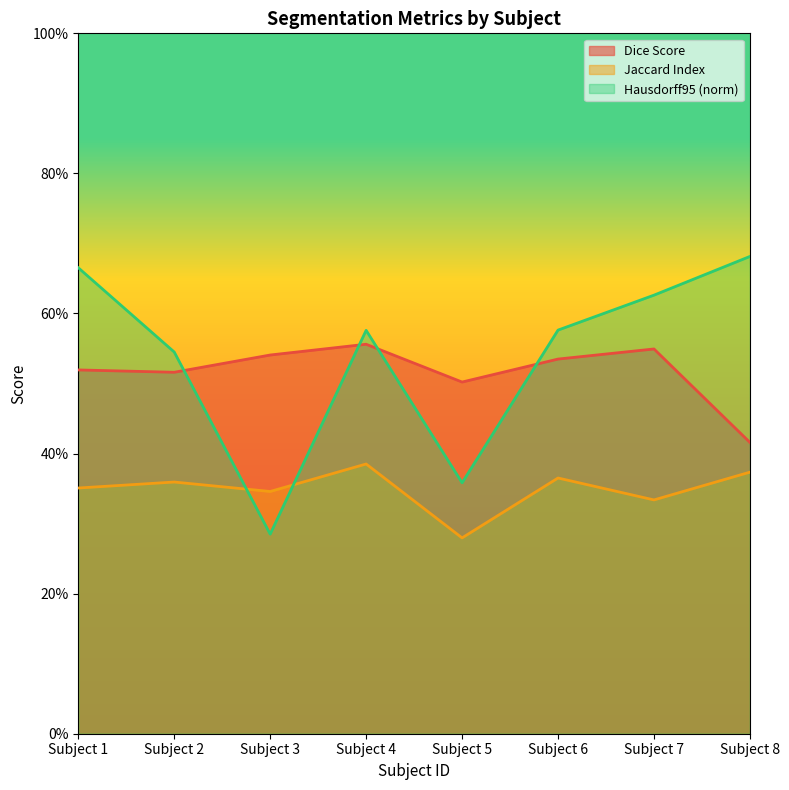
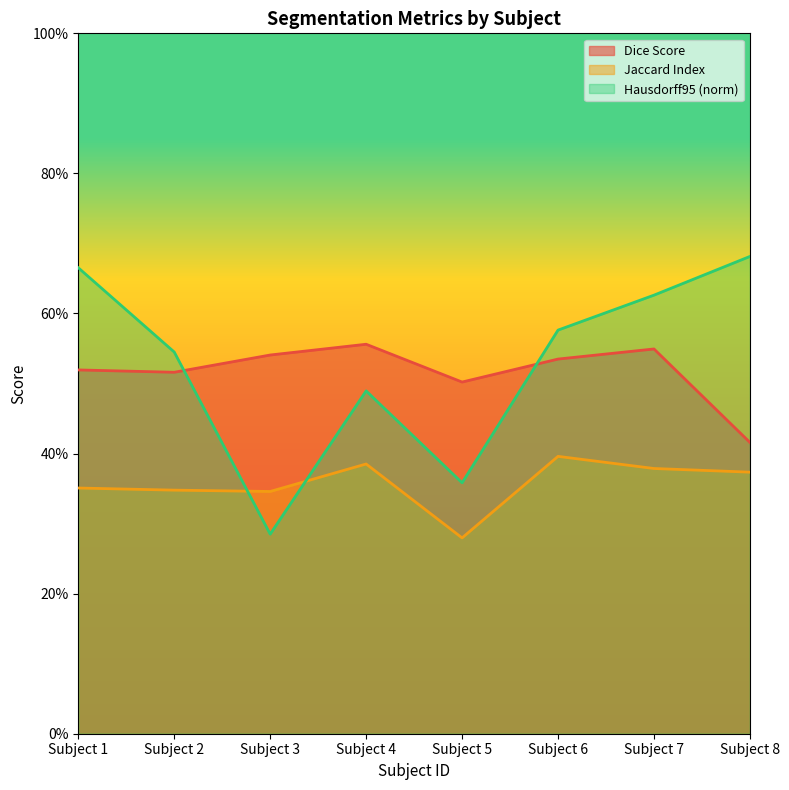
  {
    "Dice Score": {
      "Subject 1": "52%",
      "Subject 2": "52%",
      "Subject 3": "54%",
      "Subject 4": "56%",
      "Subject 5": "50%",
      "Subject 6": "53%",
      "Subject 7": "55%",
      "Subject 8": "42%"
    },
    "Jaccard Index": {
      "Subject 1": "35%",
-     "Subject 2": "36%",
+     "Subject 2": "35%",
      "Subject 3": "35%",
      "Subject 4": "39%",
      "Subject 5": "28%",
-     "Subject 6": "37%",
-     "Subject 7": "33%",
+     "Subject 6": "40%",
+     "Subject 7": "38%",
      "Subject 8": "37%"
    },
    "Hausdorff95 (norm)": {
      "Subject 1": "67%",
      "Subject 2": "54%",
      "Subject 3": "28%",
-     "Subject 4": "58%",
+     "Subject 4": "49%",
      "Subject 5": "36%",
      "Subject 6": "58%",
      "Subject 7": "63%",
      "Subject 8": "68%"
    }
  }
